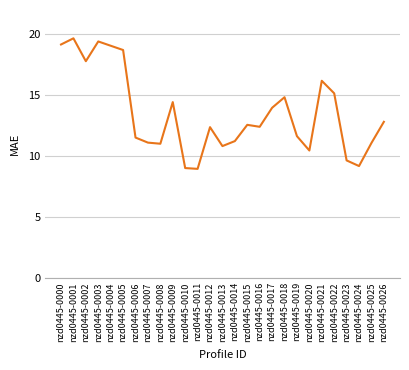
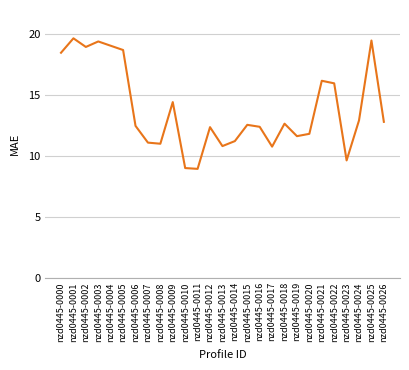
  {
-   "nzd0445-0000": 19.2,
+   "nzd0445-0000": 18.5,
    "nzd0445-0001": 19.7,
-   "nzd0445-0002": 17.8,
+   "nzd0445-0002": 19.0,
    "nzd0445-0003": 19.4,
    "nzd0445-0004": 19.1,
    "nzd0445-0005": 18.7,
-   "nzd0445-0006": 11.5,
+   "nzd0445-0006": 12.5,
    "nzd0445-0007": 11.1,
    "nzd0445-0008": 11.0,
    "nzd0445-0009": 14.4,
    "nzd0445-0010": 9.0,
    "nzd0445-0011": 9.0,
    "nzd0445-0012": 12.4,
    "nzd0445-0013": 10.8,
    "nzd0445-0014": 11.2,
    "nzd0445-0015": 12.6,
    "nzd0445-0016": 12.4,
-   "nzd0445-0017": 14.0,
-   "nzd0445-0018": 14.8,
+   "nzd0445-0017": 10.8,
+   "nzd0445-0018": 12.7,
    "nzd0445-0019": 11.6,
-   "nzd0445-0020": 10.5,
+   "nzd0445-0020": 11.8,
    "nzd0445-0021": 16.2,
-   "nzd0445-0022": 15.2,
+   "nzd0445-0022": 16.0,
    "nzd0445-0023": 9.7,
-   "nzd0445-0024": 9.2,
-   "nzd0445-0025": 11.1,
+   "nzd0445-0024": 12.9,
+   "nzd0445-0025": 19.5,
    "nzd0445-0026": 12.8
  }
